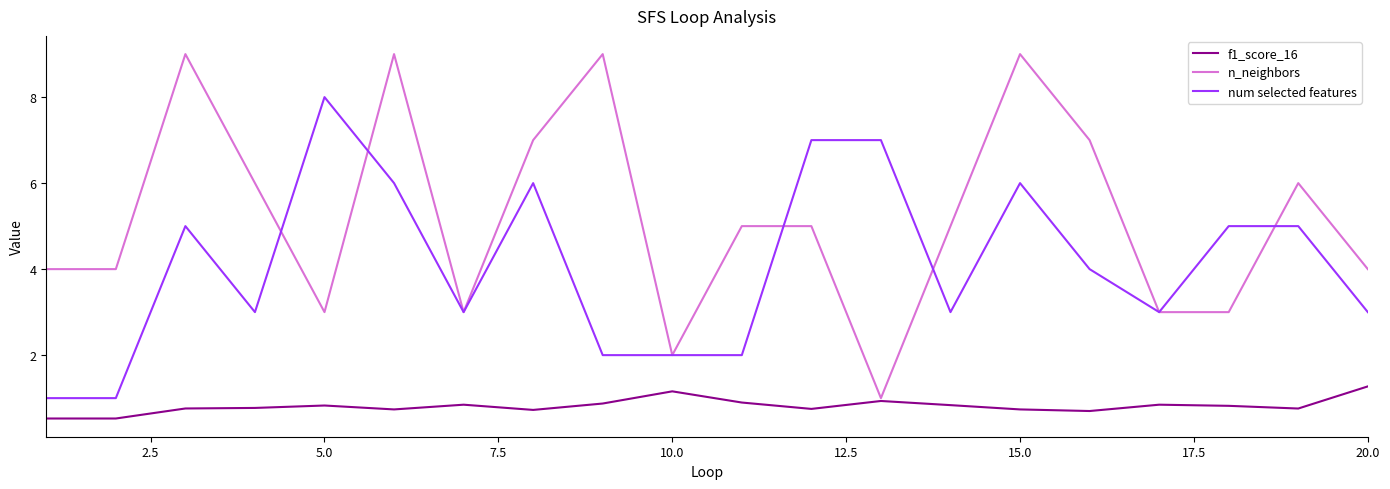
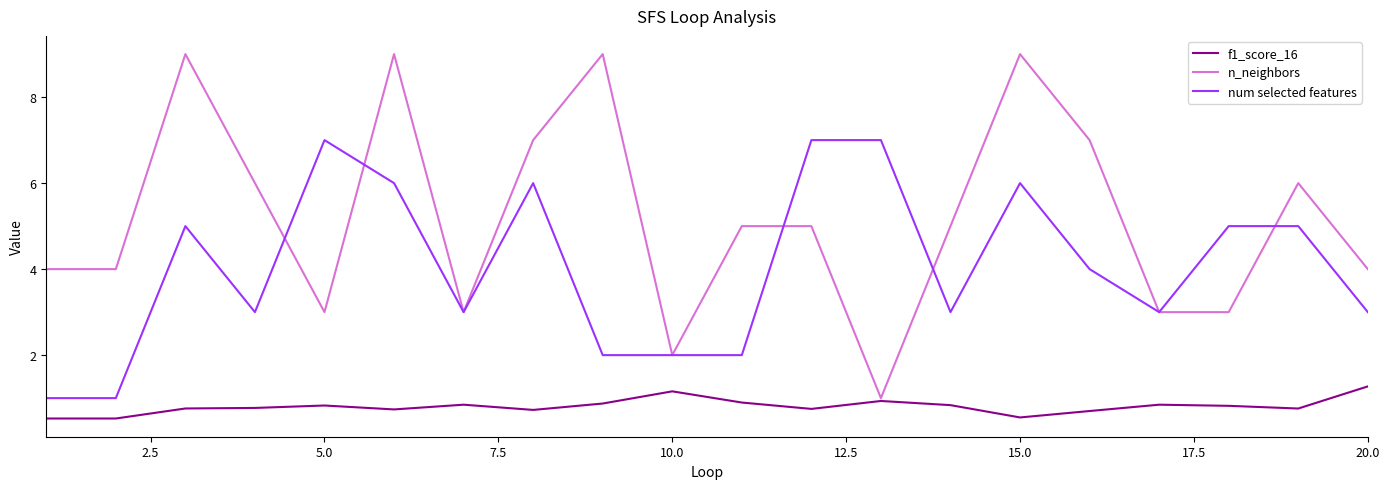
  {
    "f1_score_16": {
      "5.0": 0.8,
      "10.0": 1.2,
-     "15.0": 0.7,
+     "15.0": 0.6,
      "20.0": 1.3
    },
    "n_neighbors": {
      "5.0": 3.0,
      "15.0": 9.0,
      "20.0": 4.0
    },
    "num selected features": {
-     "5.0": 8,
+     "5.0": 7,
      "15.0": 6,
      "20.0": 3
    }
  }
